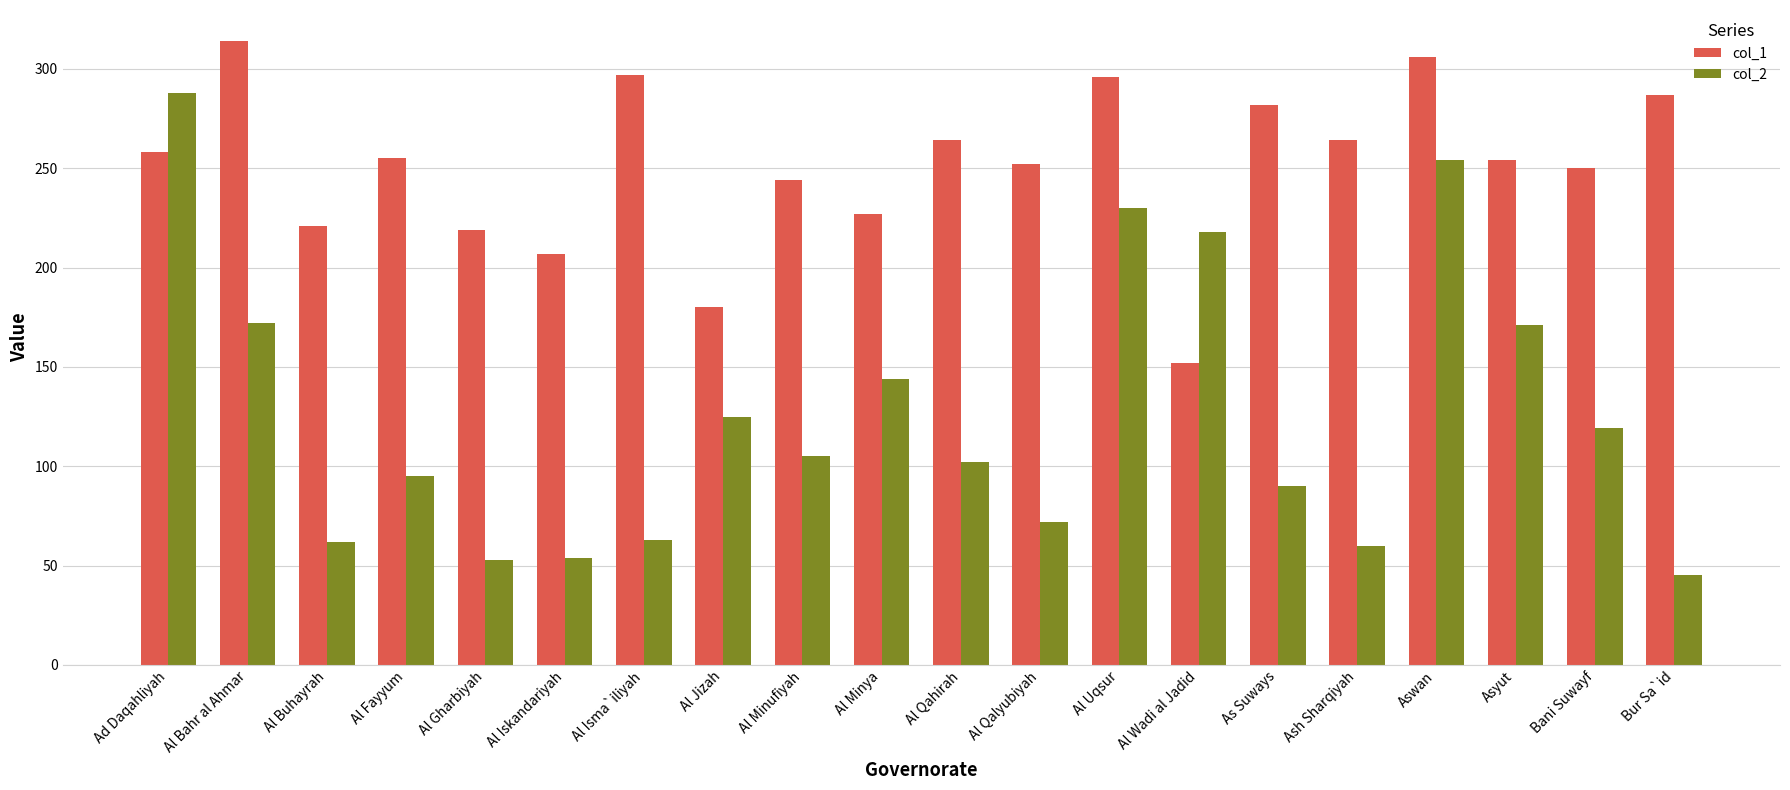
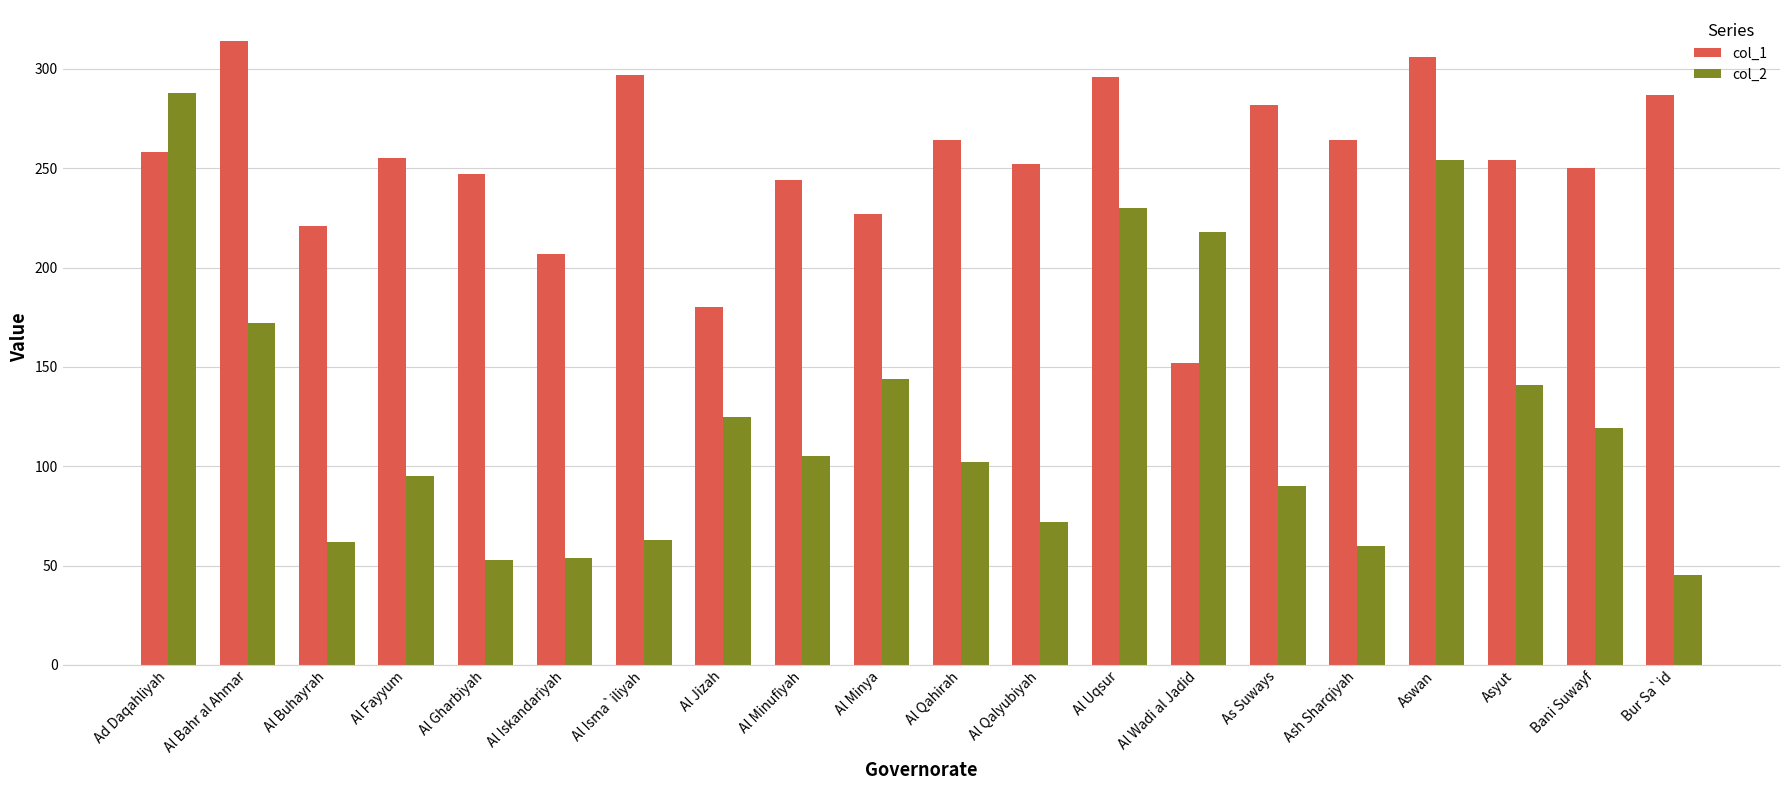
  {
    "col_1": {
      "Ad Daqahliyah": 258,
      "Al Bahr al Ahmar": 314,
      "Al Buhayrah": 221,
      "Al Fayyum": 255,
-     "Al Gharbiyah": 219,
+     "Al Gharbiyah": 247,
      "Al Iskandariyah": 207,
      "Al Isma`iliyah": 297,
      "Al Jizah": 180,
      "Al Minufiyah": 244,
      "Al Minya": 227,
      "Al Qahirah": 264,
      "Al Qalyubiyah": 252,
      "Al Uqsur": 296,
      "Al Wadi al Jadid": 152,
      "As Suways": 282,
      "Ash Sharqiyah": 264,
      "Aswan": 306,
      "Asyut": 254,
      "Bani Suwayf": 250,
      "Bur Sa`id": 287
    },
    "col_2": {
      "Ad Daqahliyah": 288,
      "Al Bahr al Ahmar": 172,
      "Al Buhayrah": 62,
      "Al Fayyum": 95,
      "Al Gharbiyah": 53,
      "Al Iskandariyah": 54,
      "Al Isma`iliyah": 63,
      "Al Jizah": 125,
      "Al Minufiyah": 105,
      "Al Minya": 144,
      "Al Qahirah": 102,
      "Al Qalyubiyah": 72,
      "Al Uqsur": 230,
      "Al Wadi al Jadid": 218,
      "As Suways": 90,
      "Ash Sharqiyah": 60,
      "Aswan": 254,
-     "Asyut": 171,
+     "Asyut": 141,
      "Bani Suwayf": 119,
      "Bur Sa`id": 45
    }
  }
